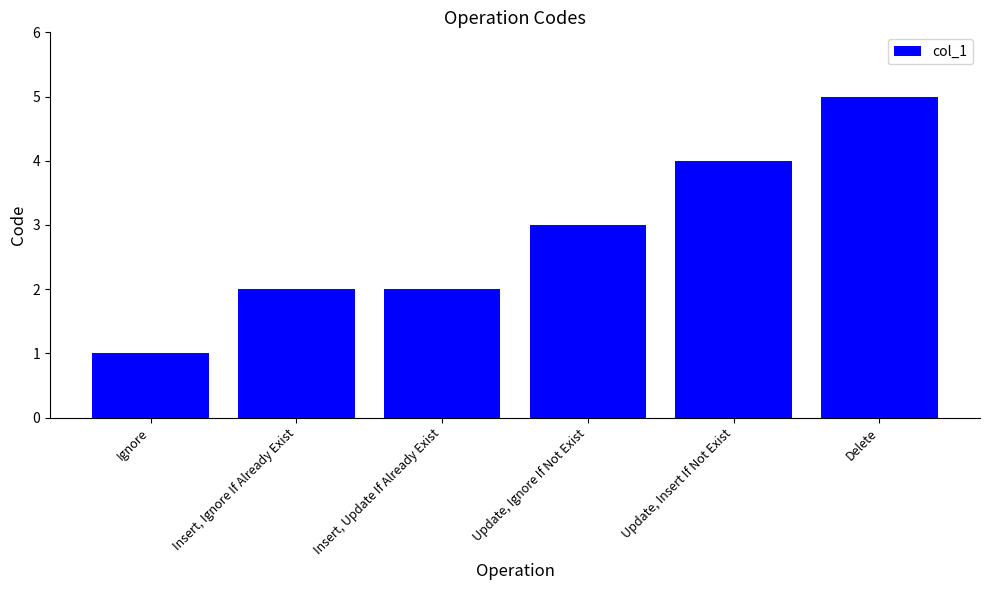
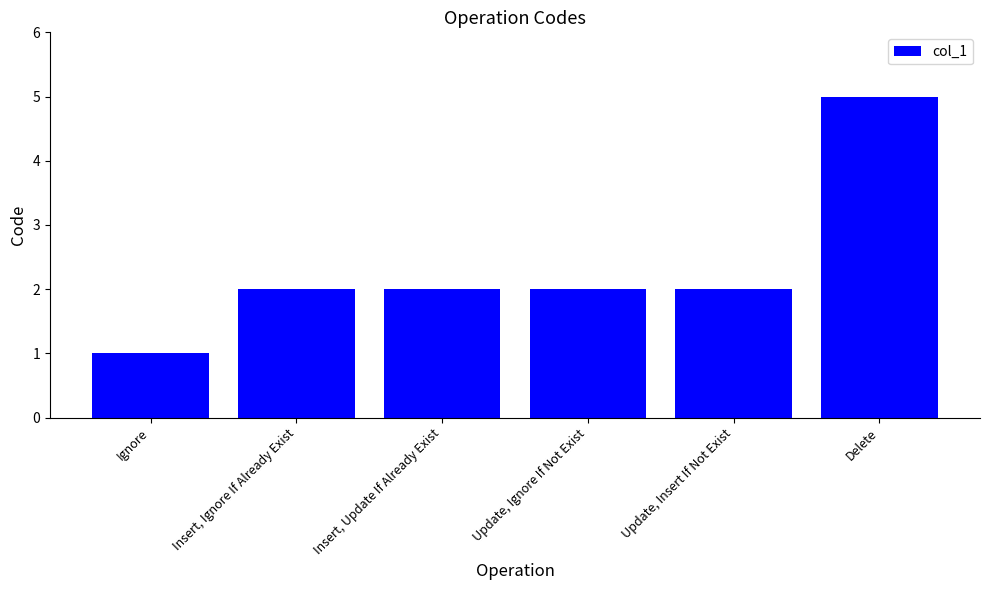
  {
    "Ignore": 1,
    "Insert, Ignore If Already Exist": 2,
    "Insert, Update If Already Exist": 2,
-   "Update, Ignore If Not Exist": 3,
-   "Update, Insert If Not Exist": 4,
+   "Update, Ignore If Not Exist": 2,
+   "Update, Insert If Not Exist": 2,
    "Delete": 5
  }
